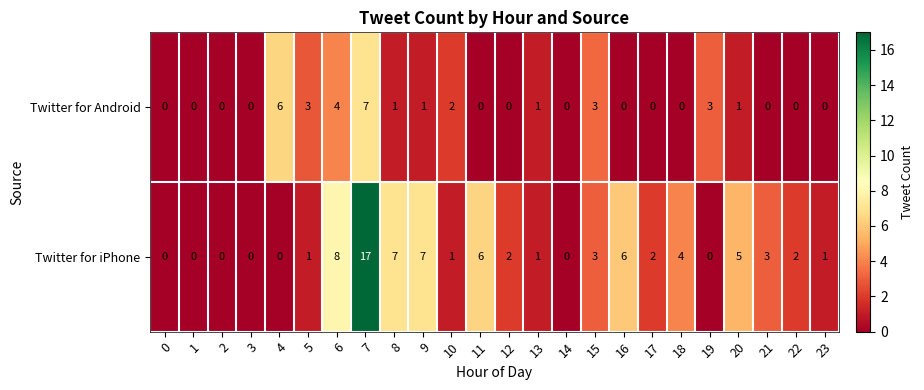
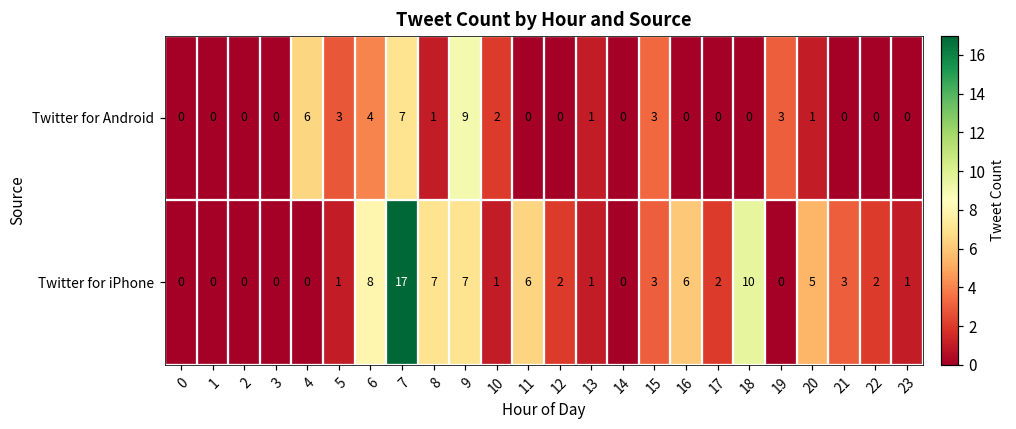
  {
    "Twitter for Android": {
      "0": 0,
      "1": 0,
      "2": 0,
      "3": 0,
      "4": 6,
      "5": 3,
      "6": 4,
      "7": 7,
      "8": 1,
-     "9": 1,
+     "9": 9,
      "10": 2,
      "11": 0,
      "12": 0,
      "13": 1,
      "14": 0,
      "15": 3,
      "16": 0,
      "17": 0,
      "18": 0,
      "19": 3,
      "20": 1,
      "21": 0,
      "22": 0,
      "23": 0
    },
    "Twitter for iPhone": {
      "0": 0,
      "1": 0,
      "2": 0,
      "3": 0,
      "4": 0,
      "5": 1,
      "6": 8,
      "7": 17,
      "8": 7,
      "9": 7,
      "10": 1,
      "11": 6,
      "12": 2,
      "13": 1,
      "14": 0,
      "15": 3,
      "16": 6,
      "17": 2,
-     "18": 4,
+     "18": 10,
      "19": 0,
      "20": 5,
      "21": 3,
      "22": 2,
      "23": 1
    }
  }
